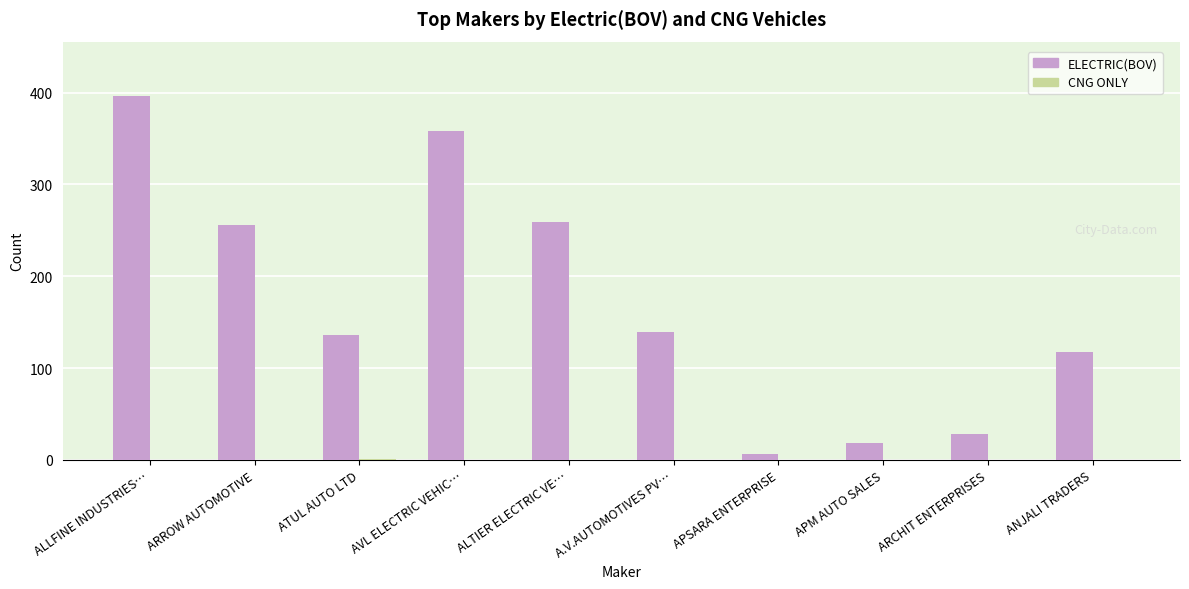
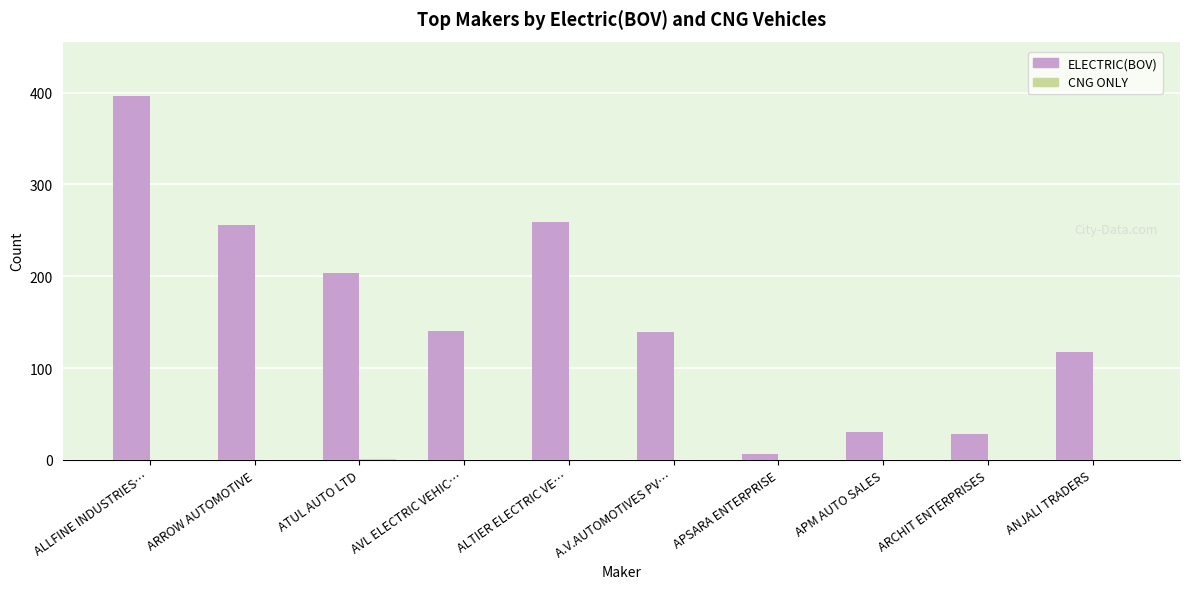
  {
    "ELECTRIC(BOV)": {
      "ALLFINE INDUSTRIES…": 400,
      "ARROW AUTOMOTIVE": 260,
-     "ATUL AUTO LTD": 140,
-     "AVL ELECTRIC VEHIC…": 360,
+     "ATUL AUTO LTD": 200,
+     "AVL ELECTRIC VEHIC…": 140,
      "ALTIER ELECTRIC VE…": 260,
      "A.V.AUTOMOTIVES PV…": 140,
      "APSARA ENTERPRISE": 10,
-     "APM AUTO SALES": 20,
+     "APM AUTO SALES": 30,
      "ARCHIT ENTERPRISES": 30,
      "ANJALI TRADERS": 120
    },
    "CNG ONLY": {
      "ALLFINE INDUSTRIES…": 0,
      "ARROW AUTOMOTIVE": 0,
      "AVL ELECTRIC VEHIC…": 0,
      "ALTIER ELECTRIC VE…": 0,
      "A.V.AUTOMOTIVES PV…": 0,
      "APSARA ENTERPRISE": 0,
      "APM AUTO SALES": 0,
      "ARCHIT ENTERPRISES": 0,
      "ANJALI TRADERS": 0
    }
  }
